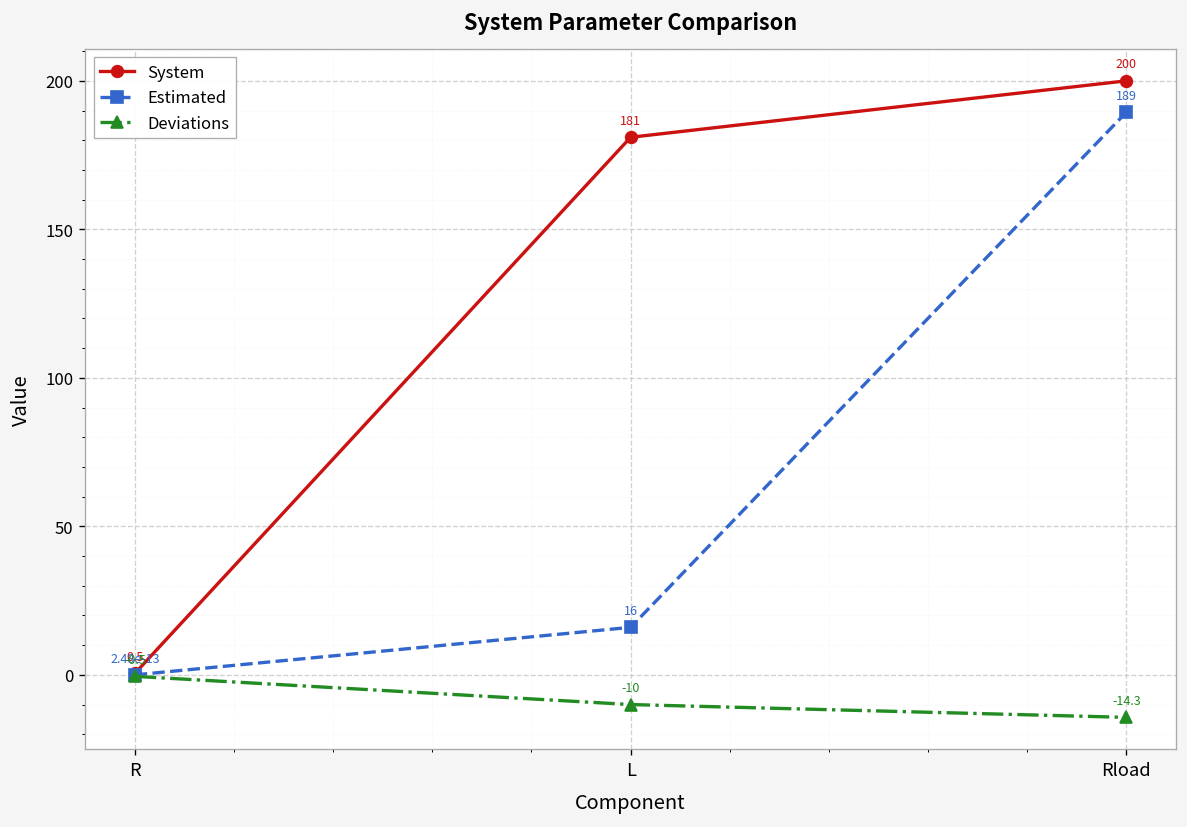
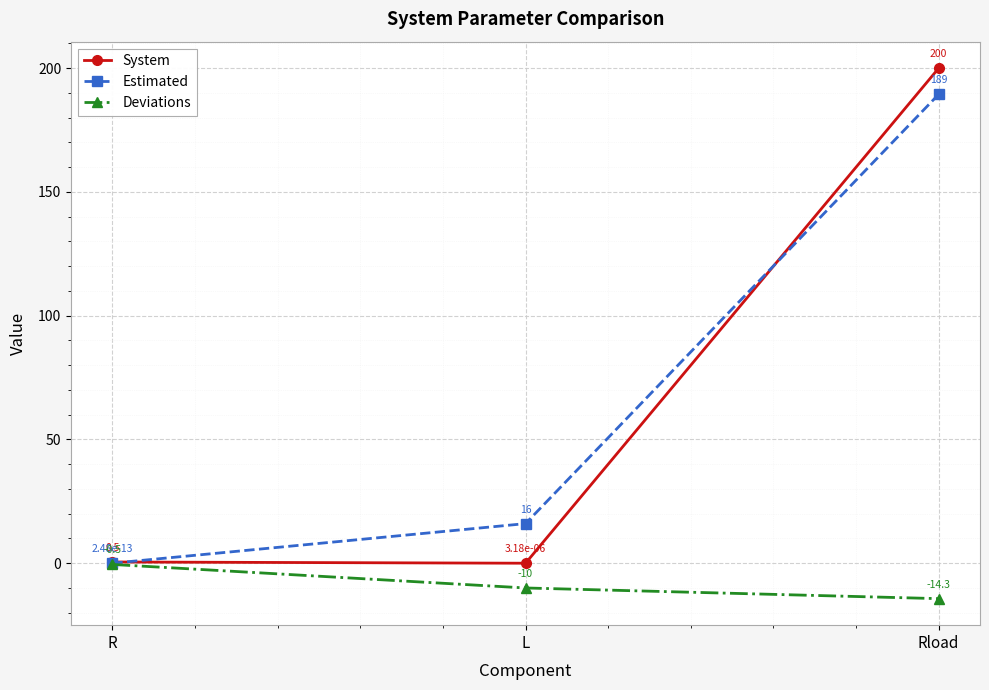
  {
    "System": {
-     "L": "181",
+     "L": "3.18e-06",
      "Rload": "200"
    },
    "Estimated": {
      "L": "16",
      "Rload": "189"
    },
    "Deviations": {
      "L": "-10",
      "Rload": "-14.3"
    }
  }
